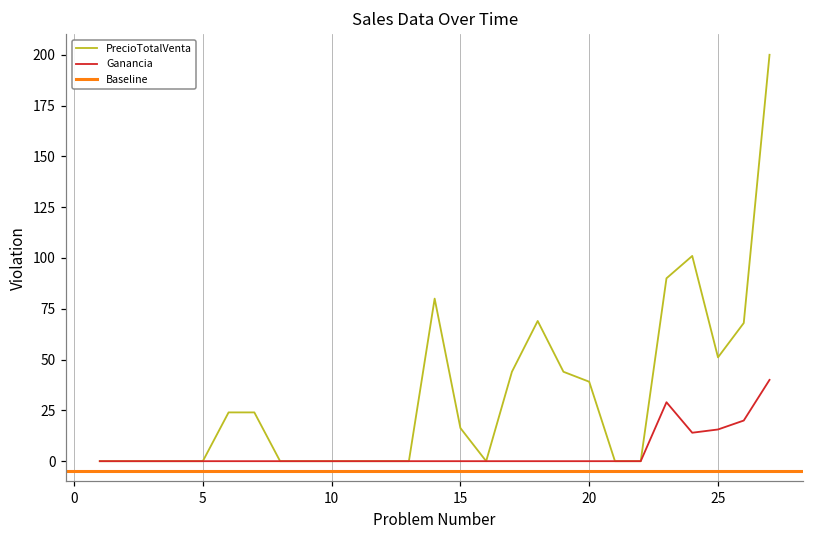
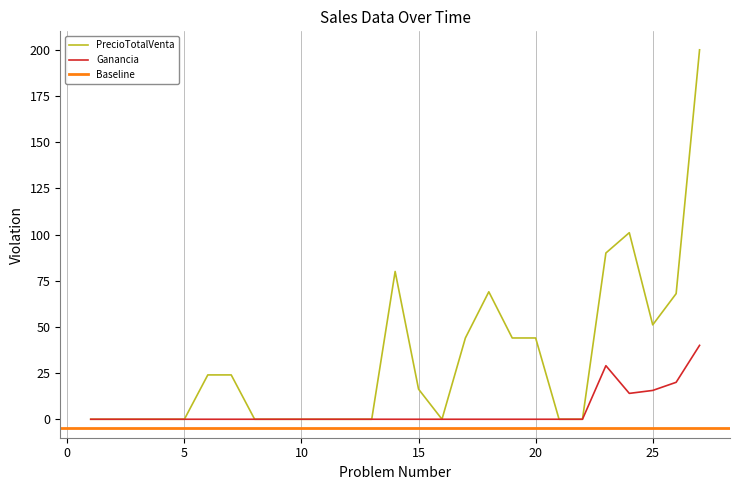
  {
    "PrecioTotalVenta": {
      "15": 16,
-     "20": 39,
+     "20": 44,
      "25": 51
    },
    "Ganancia": {
      "15": 0,
      "20": 0,
      "25": 16
    }
  }
